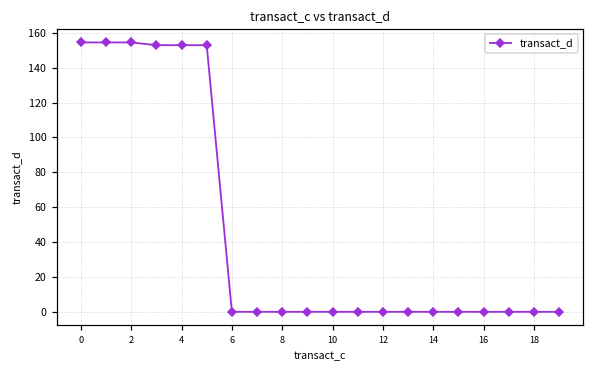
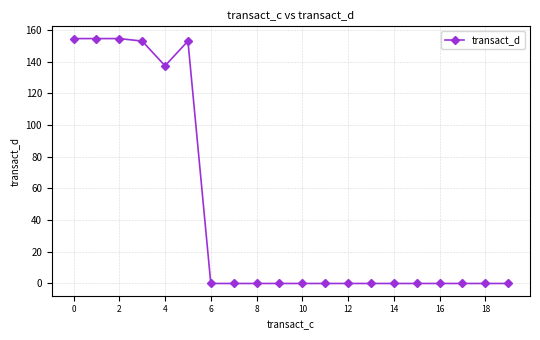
  {
    "0": 155,
    "2": 155,
-   "4": 153,
+   "4": 137,
    "6": 0,
    "8": 0,
    "10": 0,
    "12": 0,
    "14": 0,
    "16": 0,
    "18": 0
  }
